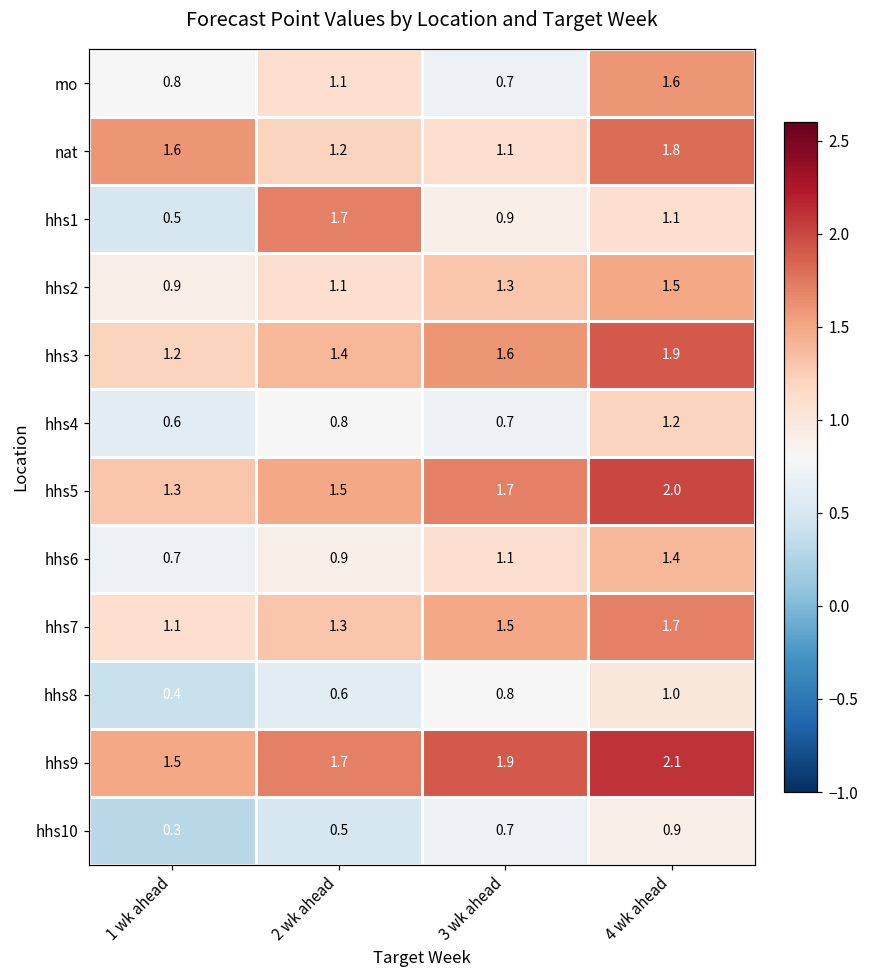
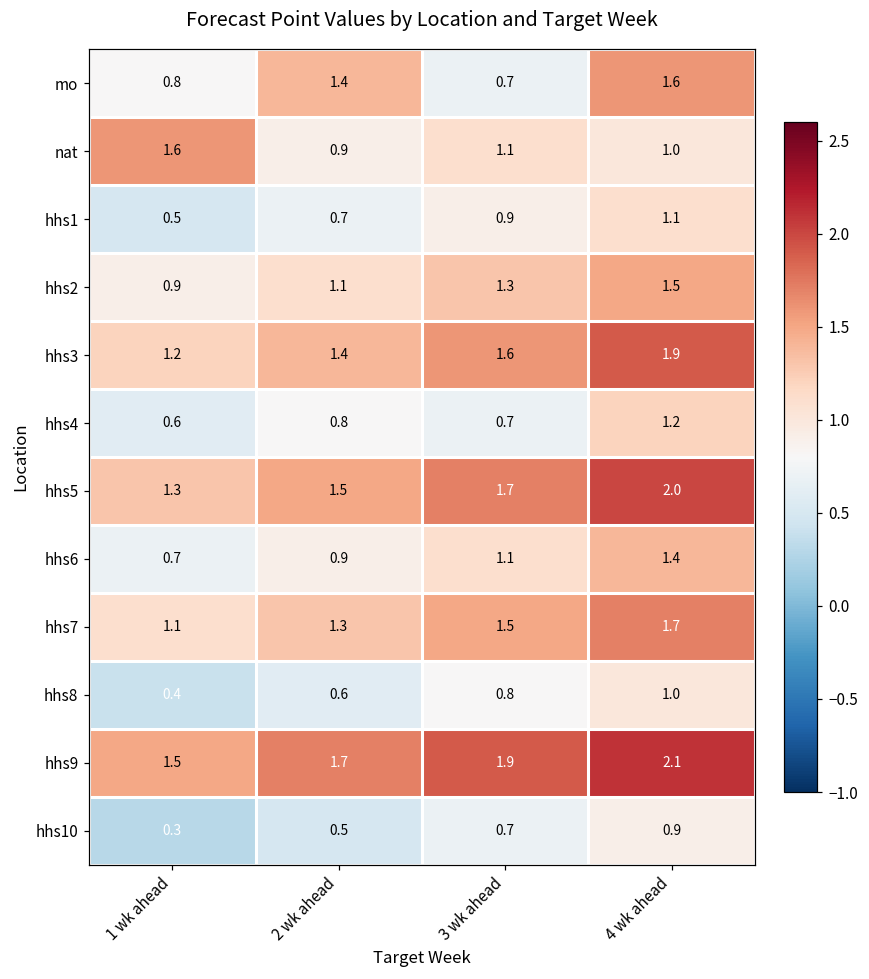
  {
    "mo": {
      "1 wk ahead": 0.8,
-     "2 wk ahead": 1.1,
+     "2 wk ahead": 1.4,
      "3 wk ahead": 0.7,
      "4 wk ahead": 1.6
    },
    "nat": {
      "1 wk ahead": 1.6,
-     "2 wk ahead": 1.2,
+     "2 wk ahead": 0.9,
      "3 wk ahead": 1.1,
-     "4 wk ahead": 1.8
+     "4 wk ahead": 1.0
    },
    "hhs1": {
      "1 wk ahead": 0.5,
-     "2 wk ahead": 1.7,
+     "2 wk ahead": 0.7,
      "3 wk ahead": 0.9,
      "4 wk ahead": 1.1
    },
    "hhs2": {
      "1 wk ahead": 0.9,
      "2 wk ahead": 1.1,
      "3 wk ahead": 1.3,
      "4 wk ahead": 1.5
    },
    "hhs3": {
      "1 wk ahead": 1.2,
      "2 wk ahead": 1.4,
      "3 wk ahead": 1.6,
      "4 wk ahead": 1.9
    },
    "hhs4": {
      "1 wk ahead": 0.6,
      "2 wk ahead": 0.8,
      "3 wk ahead": 0.7,
      "4 wk ahead": 1.2
    },
    "hhs5": {
      "1 wk ahead": 1.3,
      "2 wk ahead": 1.5,
      "3 wk ahead": 1.7,
      "4 wk ahead": 2.0
    },
    "hhs6": {
      "1 wk ahead": 0.7,
      "2 wk ahead": 0.9,
      "3 wk ahead": 1.1,
      "4 wk ahead": 1.4
    },
    "hhs7": {
      "1 wk ahead": 1.1,
      "2 wk ahead": 1.3,
      "3 wk ahead": 1.5,
      "4 wk ahead": 1.7
    },
    "hhs8": {
      "1 wk ahead": 0.4,
      "2 wk ahead": 0.6,
      "3 wk ahead": 0.8,
      "4 wk ahead": 1.0
    },
    "hhs9": {
      "1 wk ahead": 1.5,
      "2 wk ahead": 1.7,
      "3 wk ahead": 1.9,
      "4 wk ahead": 2.1
    },
    "hhs10": {
      "1 wk ahead": 0.3,
      "2 wk ahead": 0.5,
      "3 wk ahead": 0.7,
      "4 wk ahead": 0.9
    }
  }
